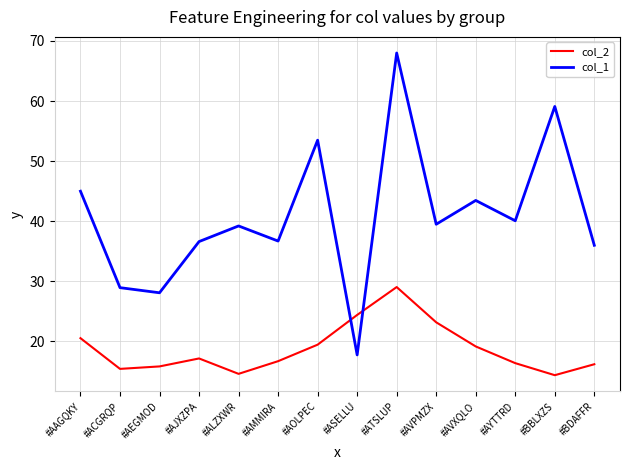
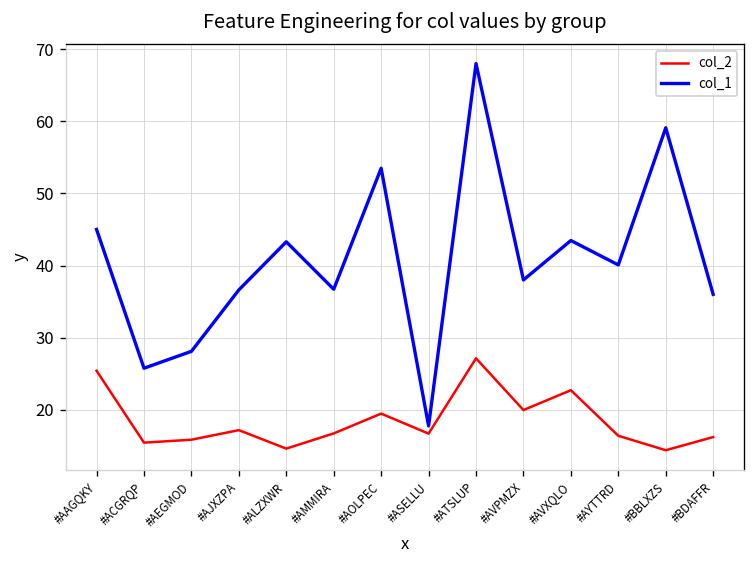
  {
    "col_2": {
-     "#AAGQKY": 21,
+     "#AAGQKY": 25,
      "#ACGRQP": 15,
      "#AEGMOD": 16,
      "#AJXZPA": 17,
      "#ALZXWR": 15,
      "#AMMIRA": 17,
      "#AOLPEC": 19,
-     "#ASELLU": 24,
-     "#ATSLUP": 29,
-     "#AVPMZX": 23,
-     "#AVXQLO": 19,
+     "#ASELLU": 17,
+     "#ATSLUP": 27,
+     "#AVPMZX": 20,
+     "#AVXQLO": 23,
      "#AYTTRD": 16,
      "#BBLXZS": 14,
      "#BDAFFR": 16
    },
    "col_1": {
      "#AAGQKY": 45,
-     "#ACGRQP": 29,
+     "#ACGRQP": 26,
      "#AEGMOD": 28,
      "#AJXZPA": 37,
-     "#ALZXWR": 39,
+     "#ALZXWR": 43,
      "#AMMIRA": 37,
      "#AOLPEC": 53,
      "#ASELLU": 18,
      "#ATSLUP": 68,
-     "#AVPMZX": 40,
+     "#AVPMZX": 38,
      "#AVXQLO": 43,
      "#AYTTRD": 40,
      "#BBLXZS": 59,
      "#BDAFFR": 36
    }
  }
